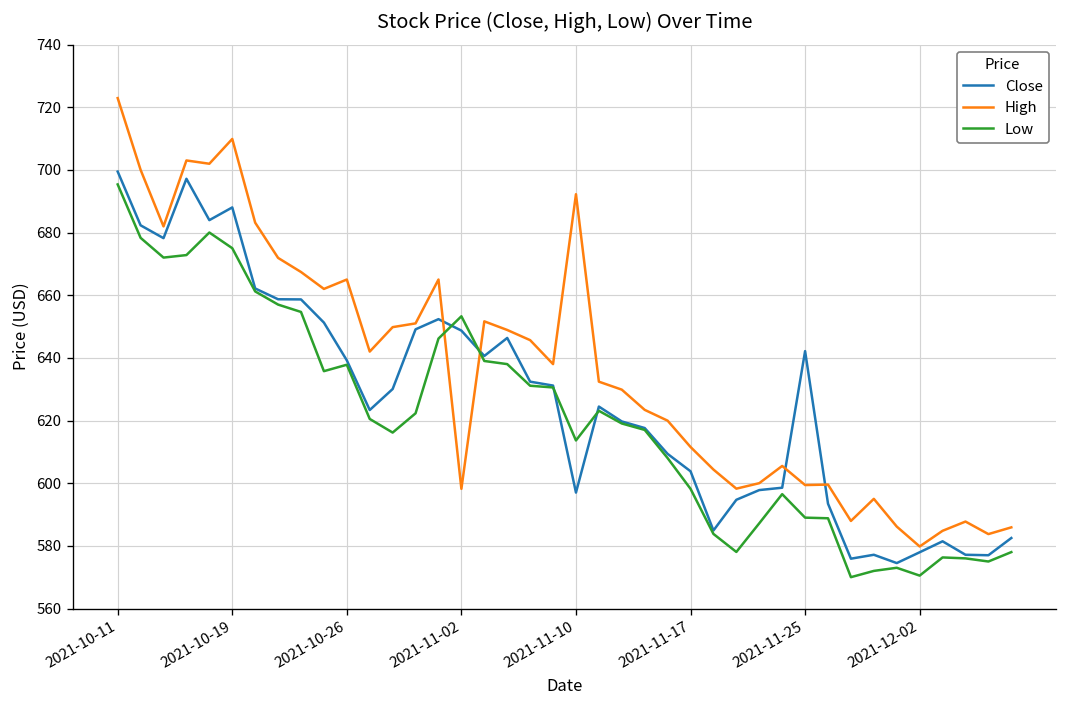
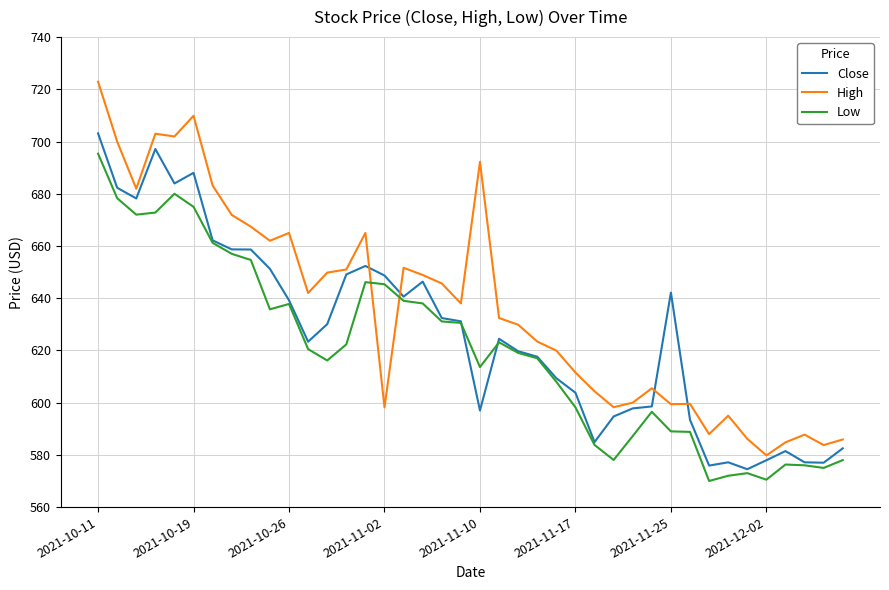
  {
    "Close": {
-     "2021-10-11": 699,
+     "2021-10-11": 703,
      "2021-10-19": 688,
      "2021-10-26": 639,
      "2021-11-02": 649,
      "2021-11-10": 597,
      "2021-11-17": 604,
      "2021-11-25": 642,
      "2021-12-02": 578
    },
    "High": {
      "2021-10-11": 723,
      "2021-10-19": 710,
      "2021-10-26": 665,
      "2021-11-02": 598,
      "2021-11-10": 692,
      "2021-11-17": 612,
      "2021-11-25": 599,
      "2021-12-02": 580
    },
    "Low": {
      "2021-10-11": 695,
      "2021-10-19": 675,
      "2021-10-26": 638,
-     "2021-11-02": 653,
+     "2021-11-02": 645,
      "2021-11-10": 614,
      "2021-11-17": 598,
      "2021-11-25": 589,
      "2021-12-02": 571
    }
  }
